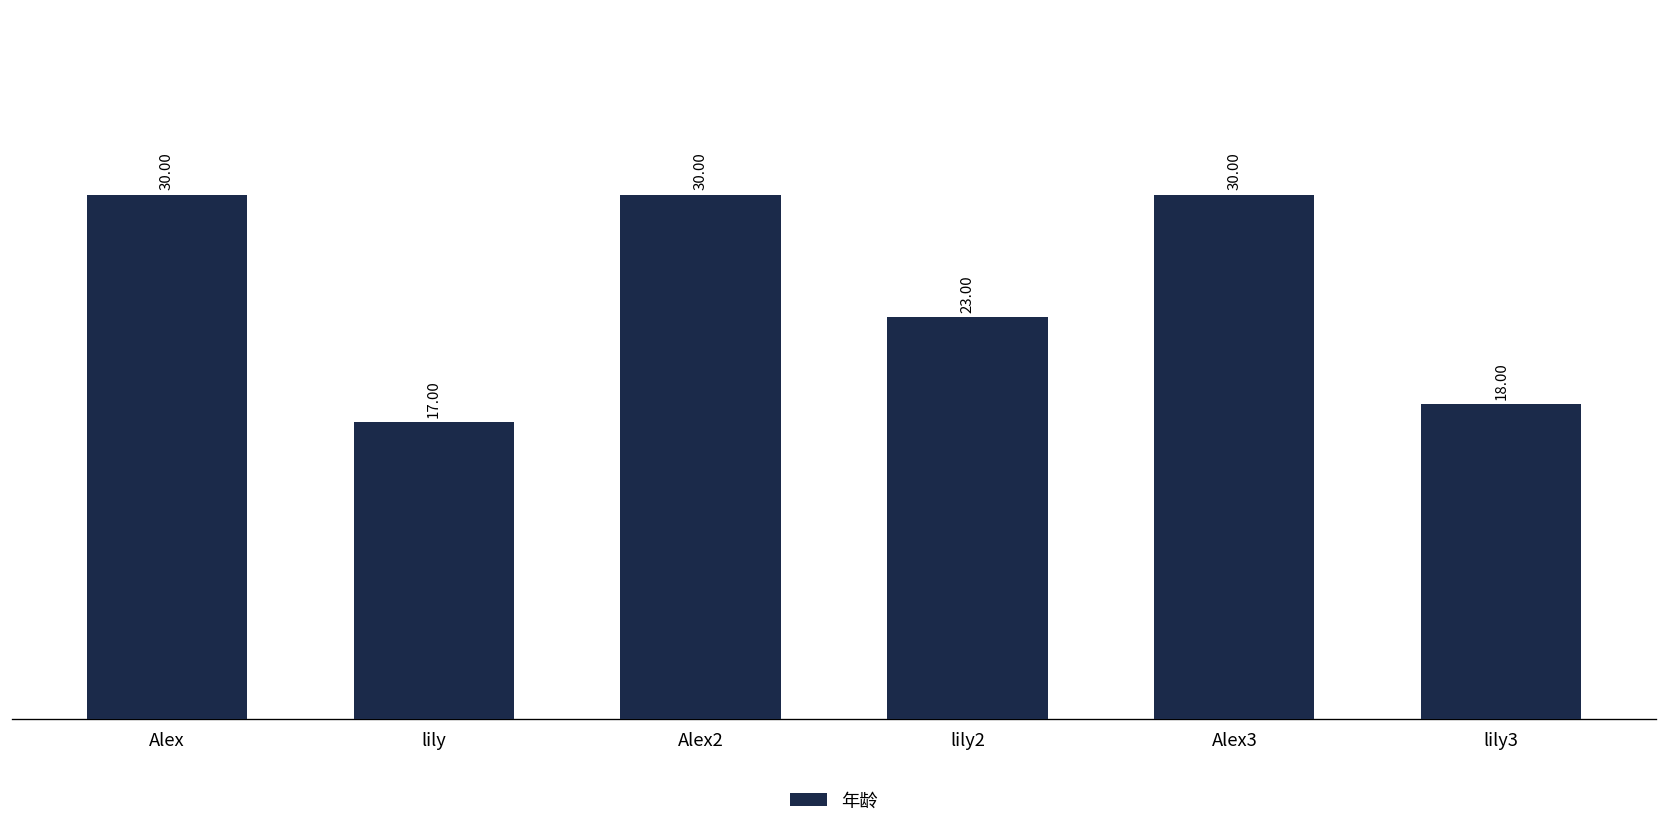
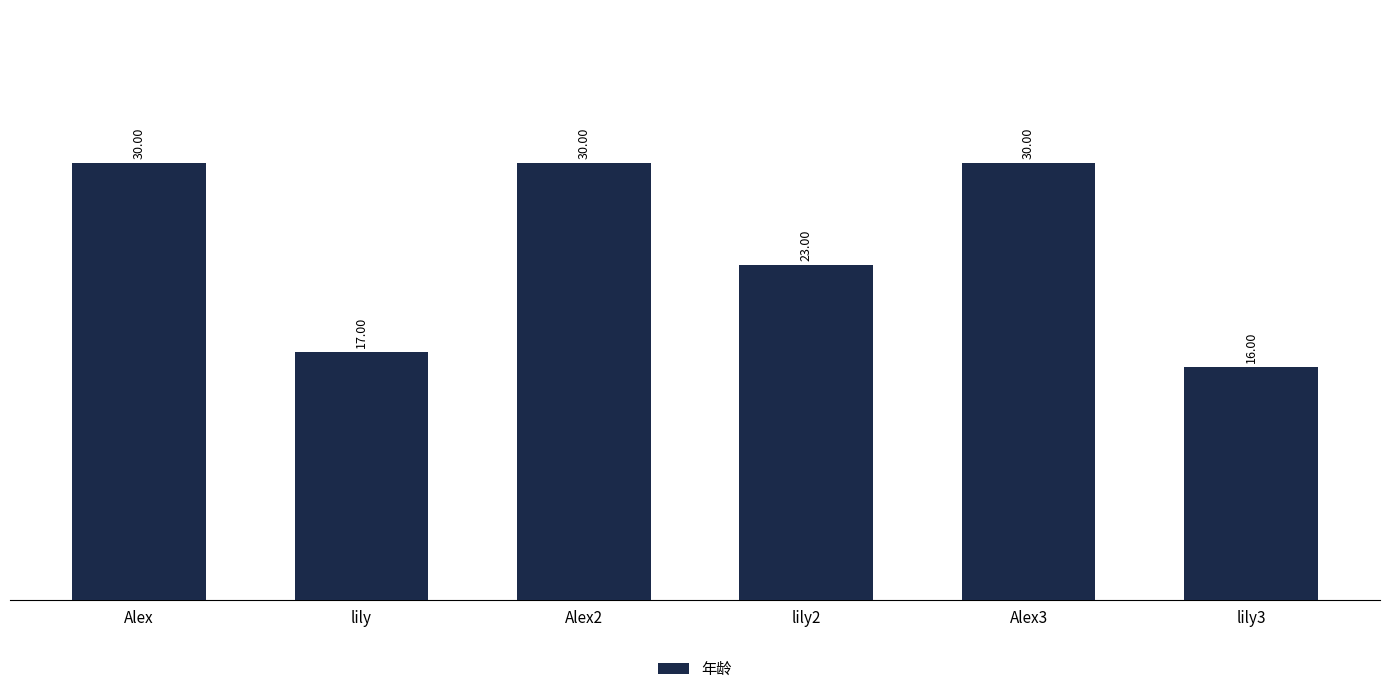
  {
    "Alex": 30.00,
    "lily": 17.00,
    "Alex2": 30.00,
    "lily2": 23.00,
    "Alex3": 30.00,
-   "lily3": 18.00
+   "lily3": 16.00
  }
